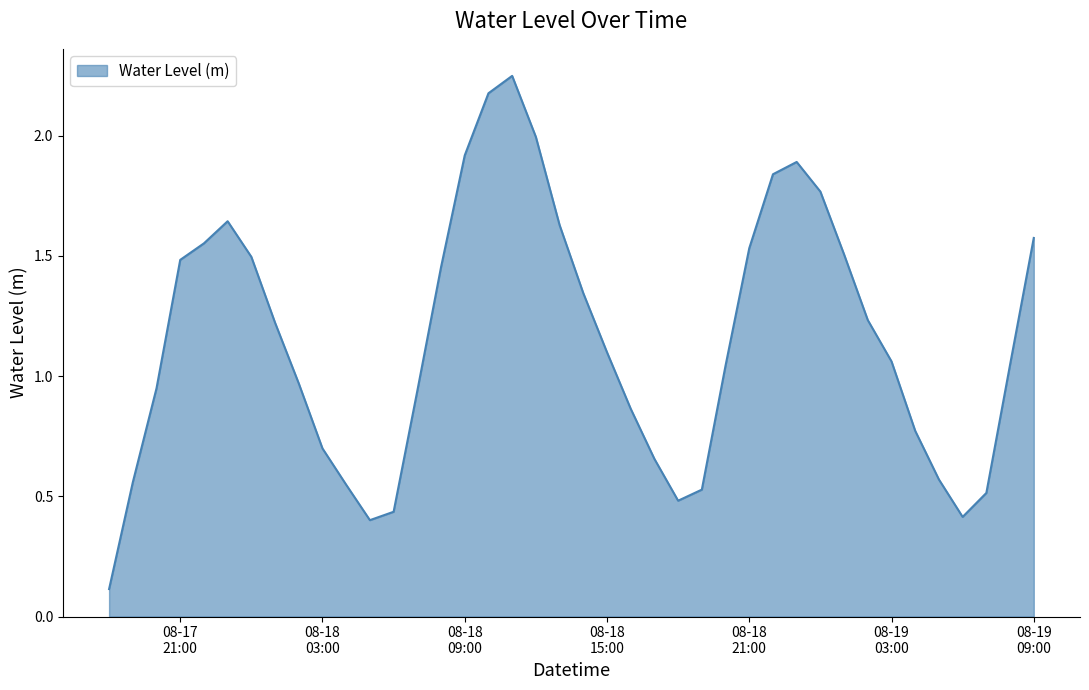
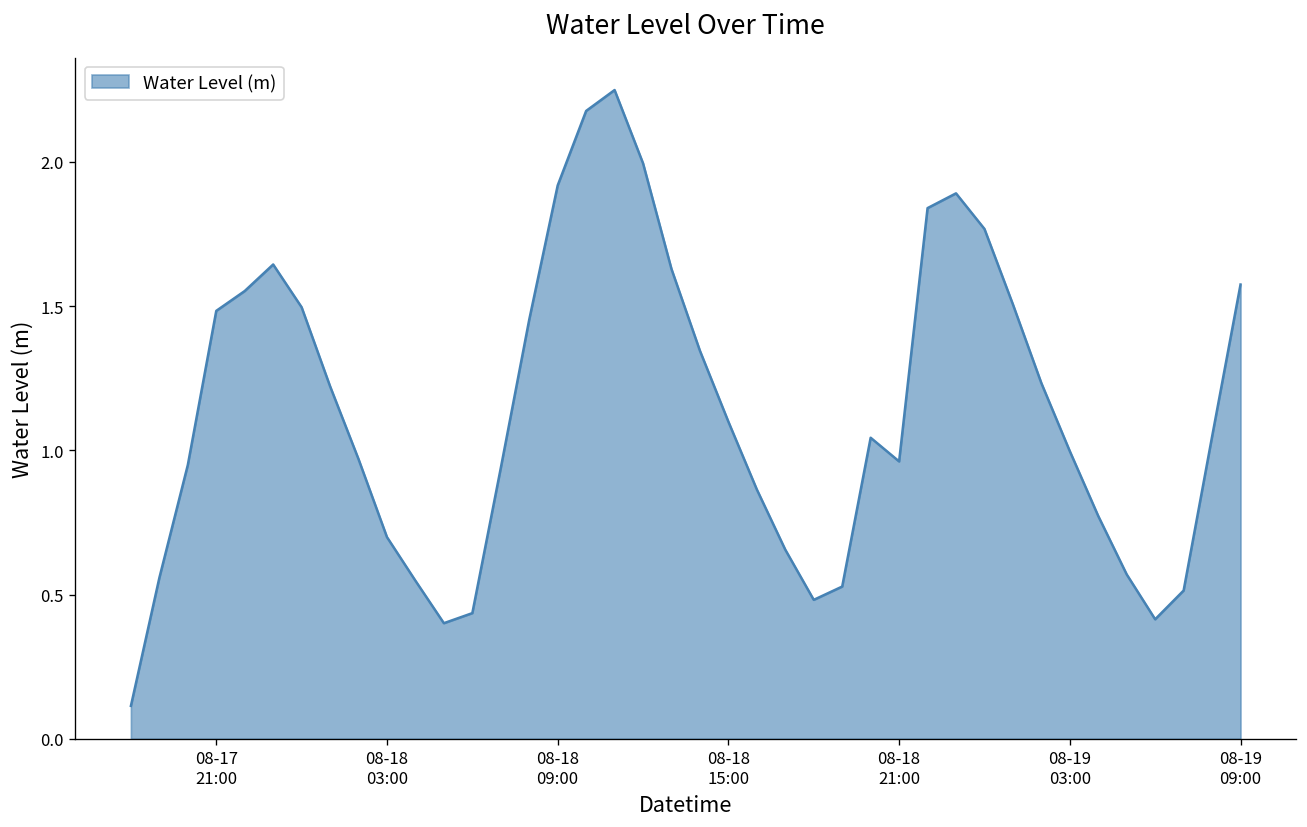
  {
    "08-17 21:00": 1.48,
    "08-18 03:00": 0.70,
    "08-18 09:00": 1.92,
    "08-18 15:00": 1.10,
-   "08-18 21:00": 1.53,
-   "08-19 03:00": 1.06,
+   "08-18 21:00": 0.96,
+   "08-19 03:00": 1.00,
    "08-19 09:00": 1.57
  }
